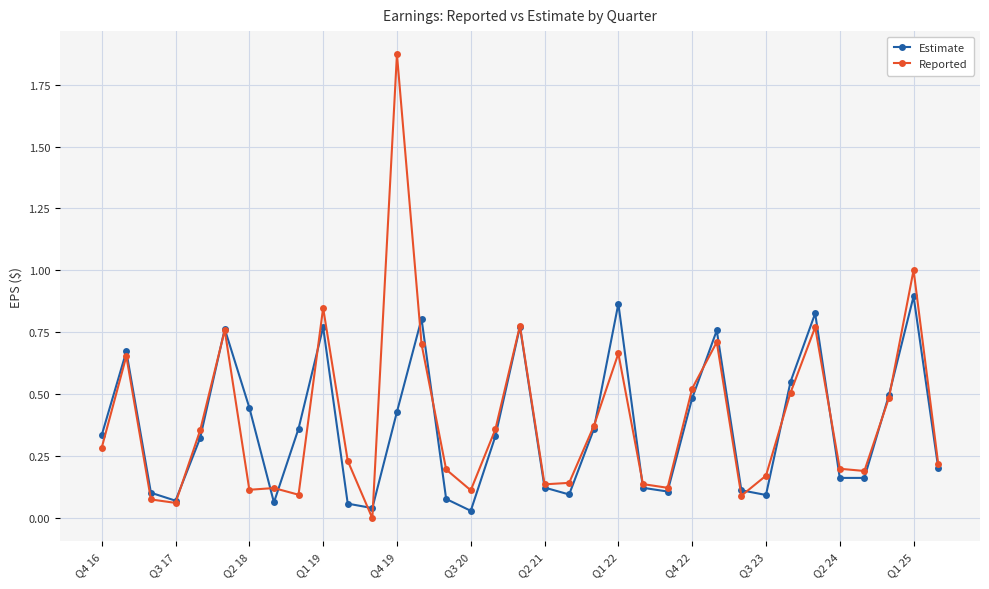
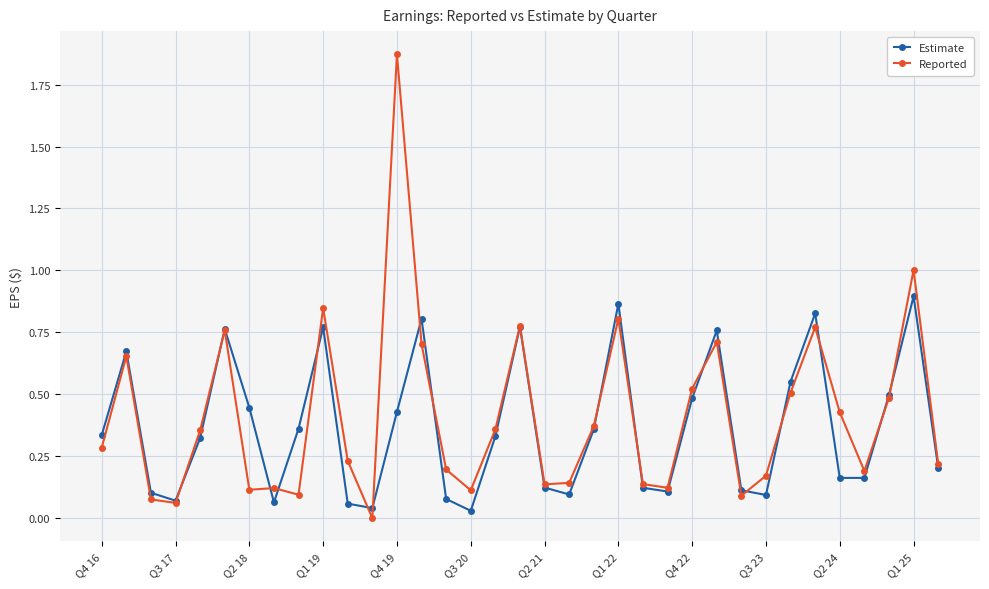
  {
    "Estimate": {
      "Q4 16": 0.33,
      "Q2 18": 0.45,
      "Q1 19": 0.77,
      "Q4 19": 0.43,
      "Q3 20": 0.03,
      "Q2 21": 0.12,
      "Q1 22": 0.87,
      "Q4 22": 0.48,
      "Q3 23": 0.09,
      "Q2 24": 0.16,
      "Q1 25": 0.90
    },
    "Reported": {
      "Q4 16": 0.28,
      "Q2 18": 0.11,
      "Q1 19": 0.85,
      "Q4 19": 1.87,
      "Q3 20": 0.11,
      "Q2 21": 0.14,
-     "Q1 22": 0.66,
+     "Q1 22": 0.80,
      "Q4 22": 0.52,
      "Q3 23": 0.17,
-     "Q2 24": 0.20,
+     "Q2 24": 0.43,
      "Q1 25": 1.00
    }
  }
